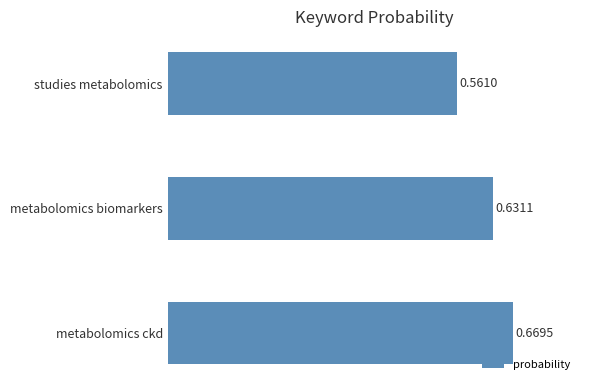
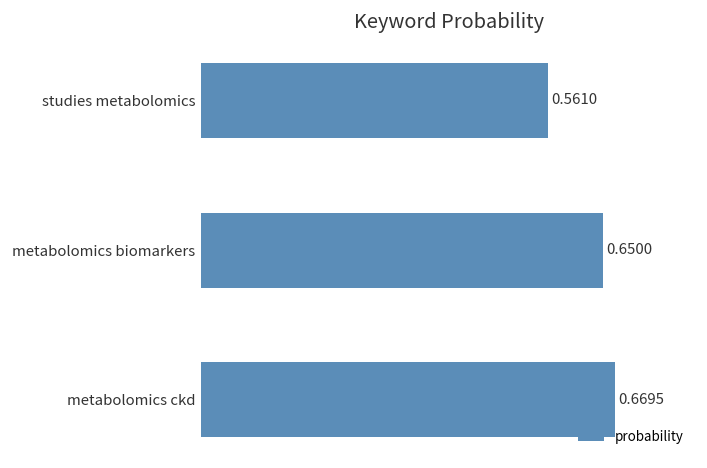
  {
    "studies metabolomics": 0.5610,
-   "metabolomics biomarkers": 0.6311,
+   "metabolomics biomarkers": 0.6500,
    "metabolomics ckd": 0.6695
  }
